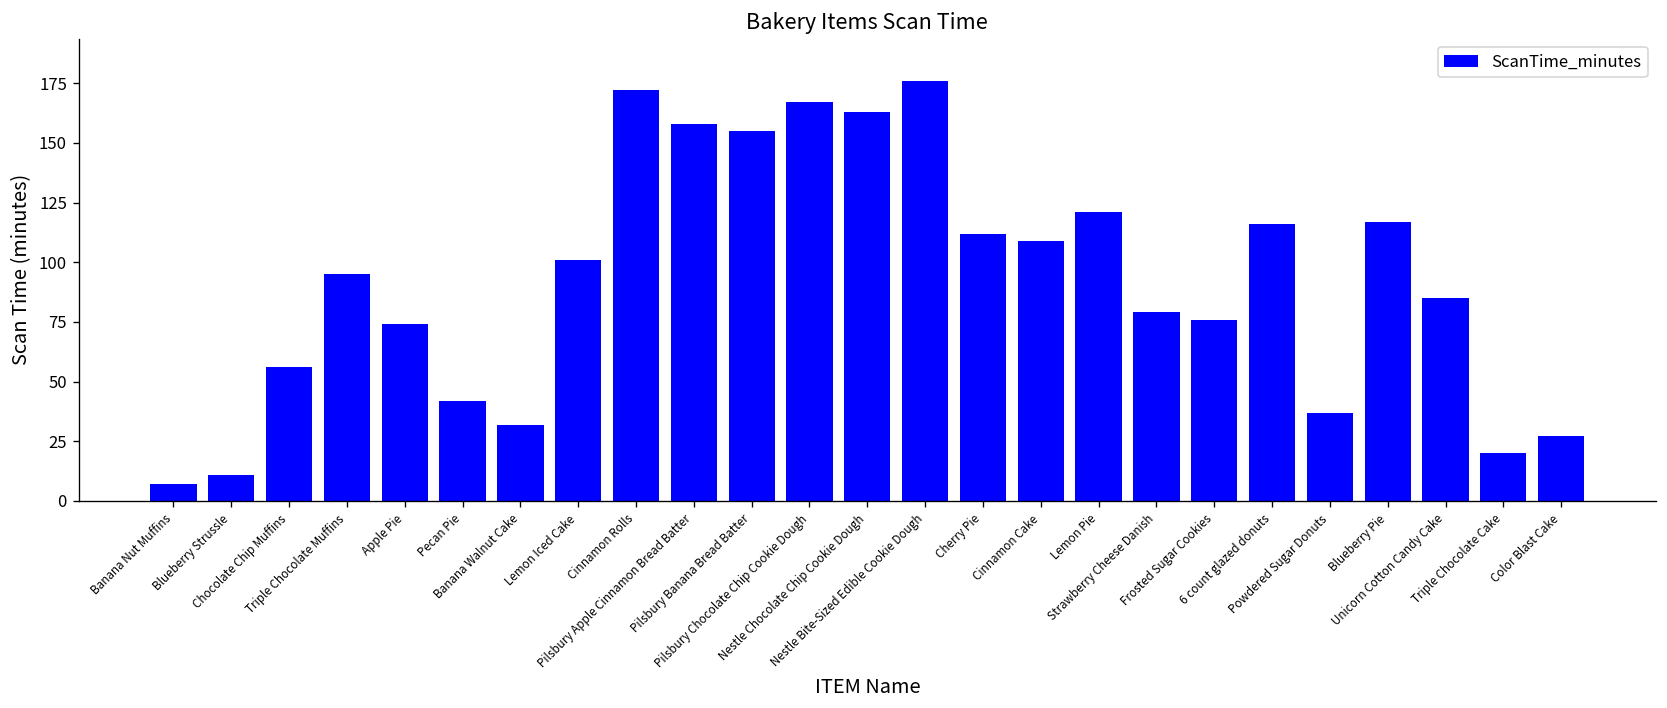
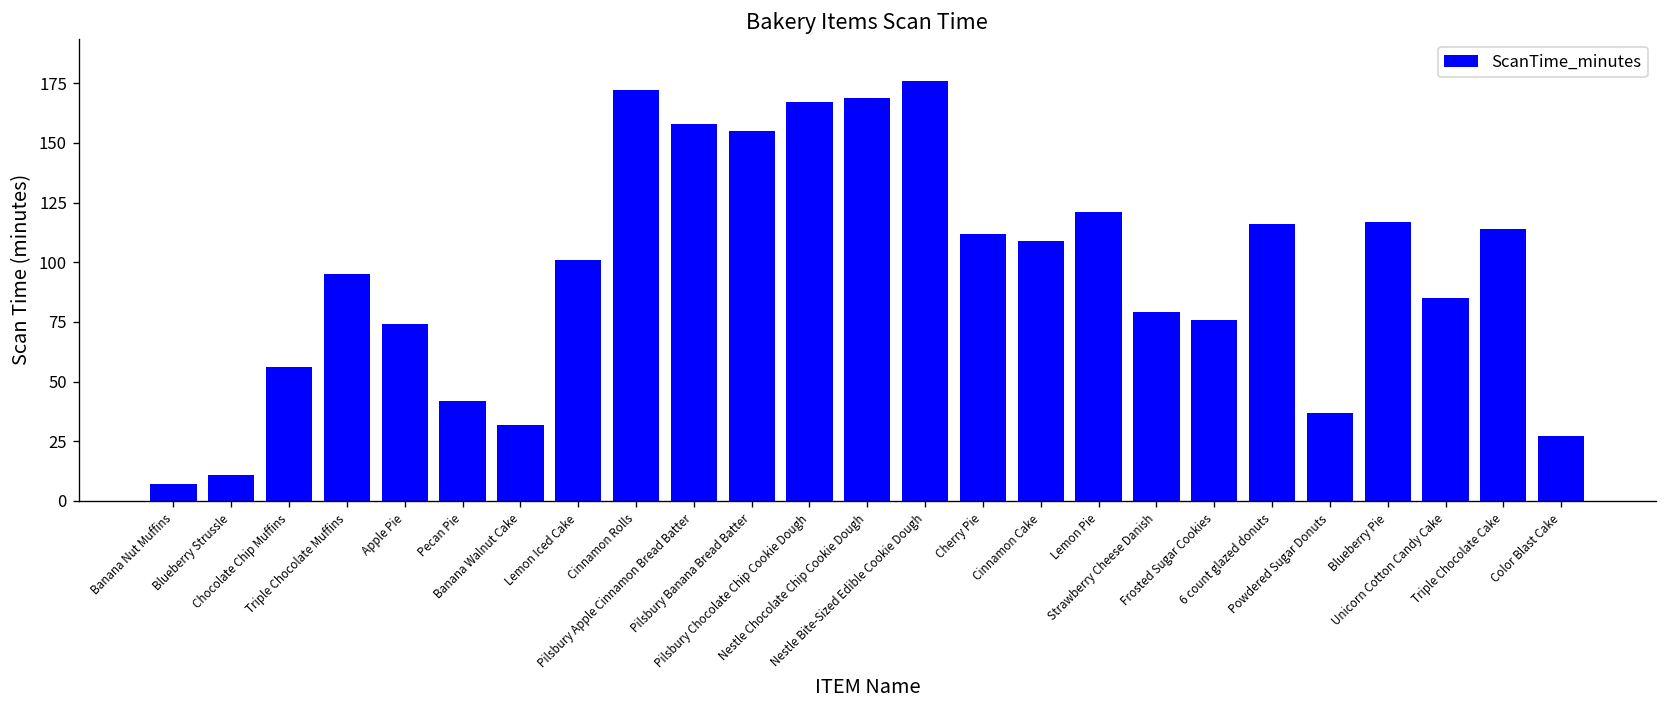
  {
    "Banana Nut Muffins": 7,
    "Blueberry Strussle": 11,
    "Chocolate Chip Muffins": 56,
    "Triple Chocolate Muffins": 95,
    "Apple Pie": 74,
    "Pecan Pie": 42,
    "Banana Walnut Cake": 32,
    "Lemon Iced Cake": 101,
    "Cinnamon Rolls": 172,
    "Pilsbury Apple Cinnamon Bread Batter": 158,
    "Pilsbury Banana Bread Batter": 155,
    "Pilsbury Chocolate Chip Cookie Dough": 167,
-   "Nestle Chocolate Chip Cookie Dough": 163,
+   "Nestle Chocolate Chip Cookie Dough": 169,
    "Nestle Bite-Sized Edible Cookie Dough": 176,
    "Cherry Pie": 112,
    "Cinnamon Cake": 109,
    "Lemon Pie": 121,
    "Strawberry Cheese Danish": 79,
    "Frosted Sugar Cookies": 76,
    "6 count glazed donuts": 116,
    "Powdered Sugar Donuts": 37,
    "Blueberry Pie": 117,
    "Unicorn Cotton Candy Cake": 85,
-   "Triple Chocolate Cake": 20,
+   "Triple Chocolate Cake": 114,
    "Color Blast Cake": 27
  }
